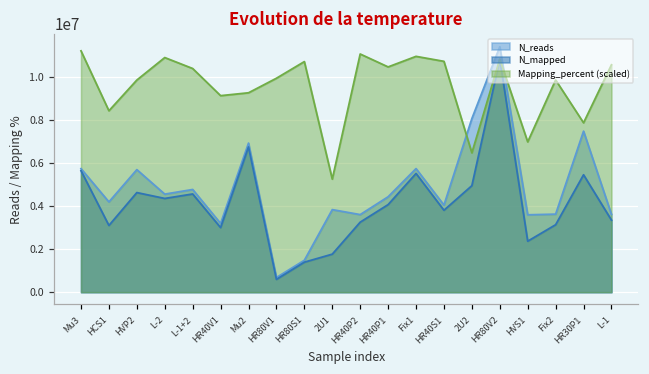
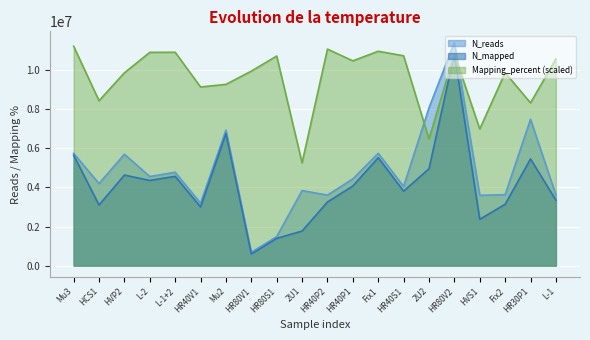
  {
    "Mapping_percent (scaled)": {
      "Mu3": 11200000,
      "HCS1": 8400000,
      "HVP2": 9900000,
      "L-2": 10900000,
-     "L-1+2": 10400000,
+     "L-1+2": 10900000,
      "HR40V1": 9100000,
      "Mu2": 9300000,
      "HR80V1": 9900000,
      "HR80S1": 10700000,
      "2U1": 5300000,
      "HR40P2": 11100000,
      "HR40P1": 10500000,
      "Fix1": 11000000,
      "HR40S1": 10700000,
      "2U2": 6500000,
      "HVS1": 7000000,
-     "HR30P1": 7900000
+     "HR30P1": 8300000
    }
  }
